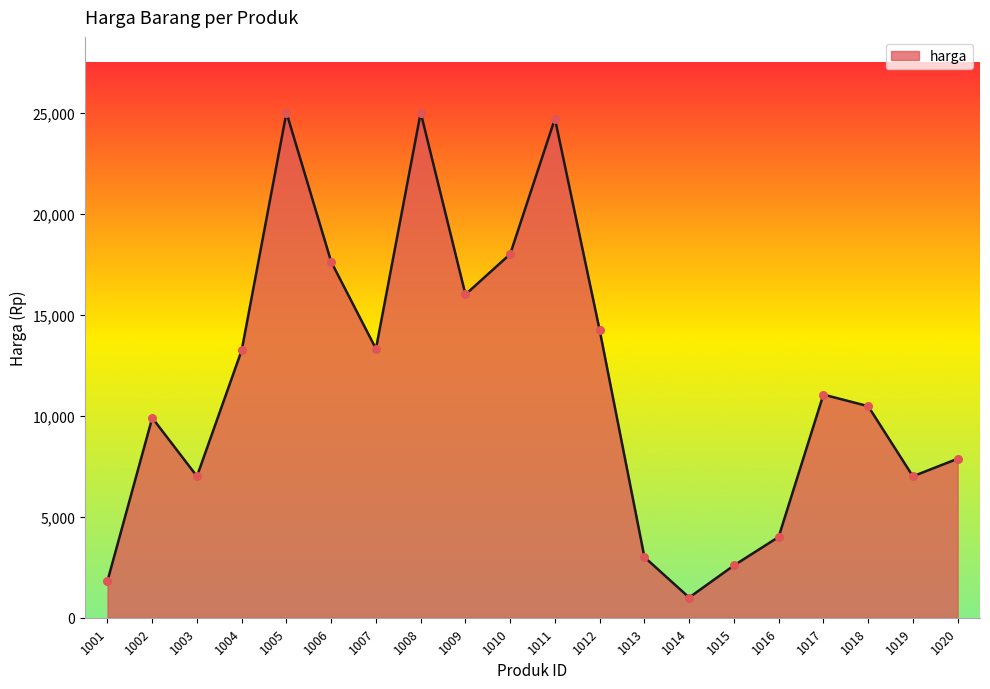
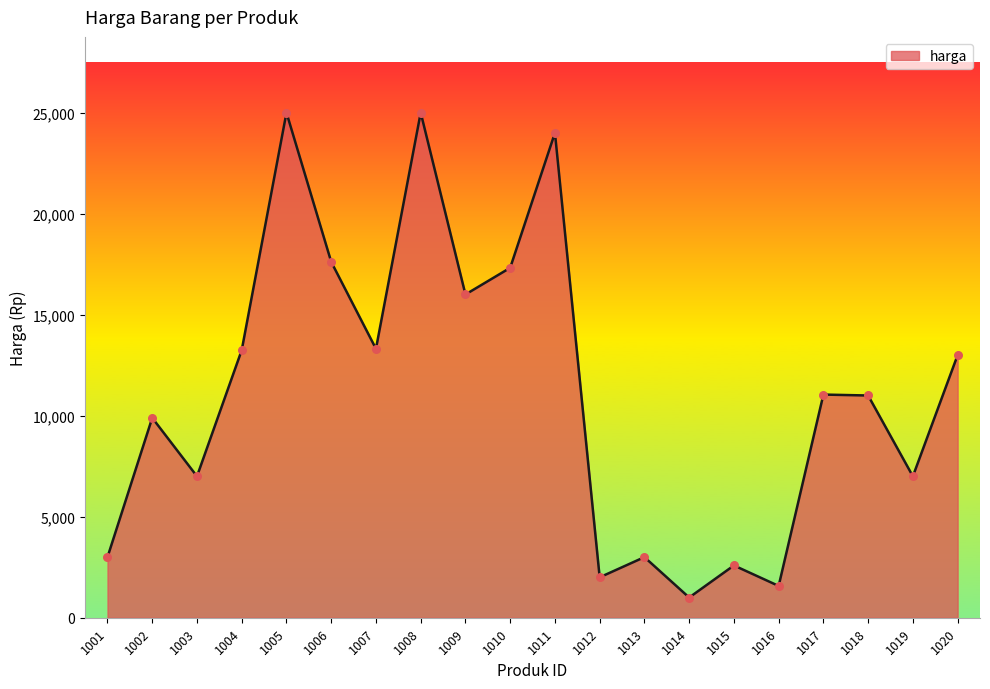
  {
-   "1001": "1,800",
+   "1001": "3,000",
    "1002": "9,900",
    "1003": "7,000",
    "1004": "13,200",
    "1005": "25,000",
    "1006": "17,600",
    "1007": "13,300",
    "1008": "25,000",
    "1009": "16,000",
-   "1010": "18,000",
-   "1011": "24,700",
-   "1012": "14,200",
+   "1010": "17,300",
+   "1011": "24,000",
+   "1012": "2,000",
    "1013": "3,000",
    "1014": "1,000",
    "1015": "2,600",
-   "1016": "4,000",
+   "1016": "1,600",
    "1017": "11,000",
-   "1018": "10,500",
+   "1018": "11,000",
    "1019": "7,000",
-   "1020": "7,900"
+   "1020": "13,000"
  }
